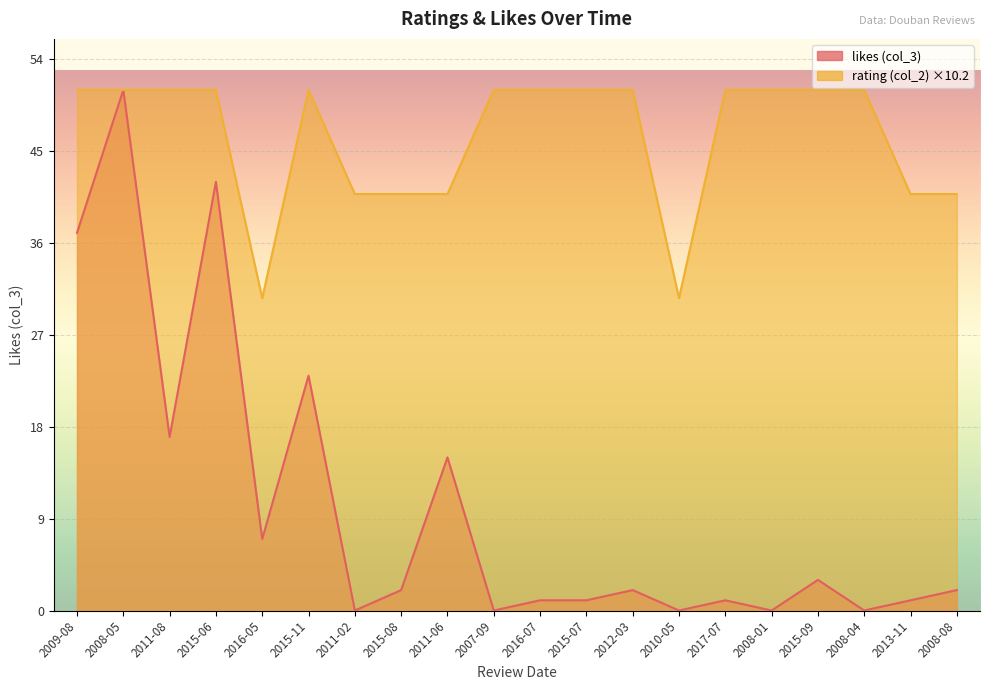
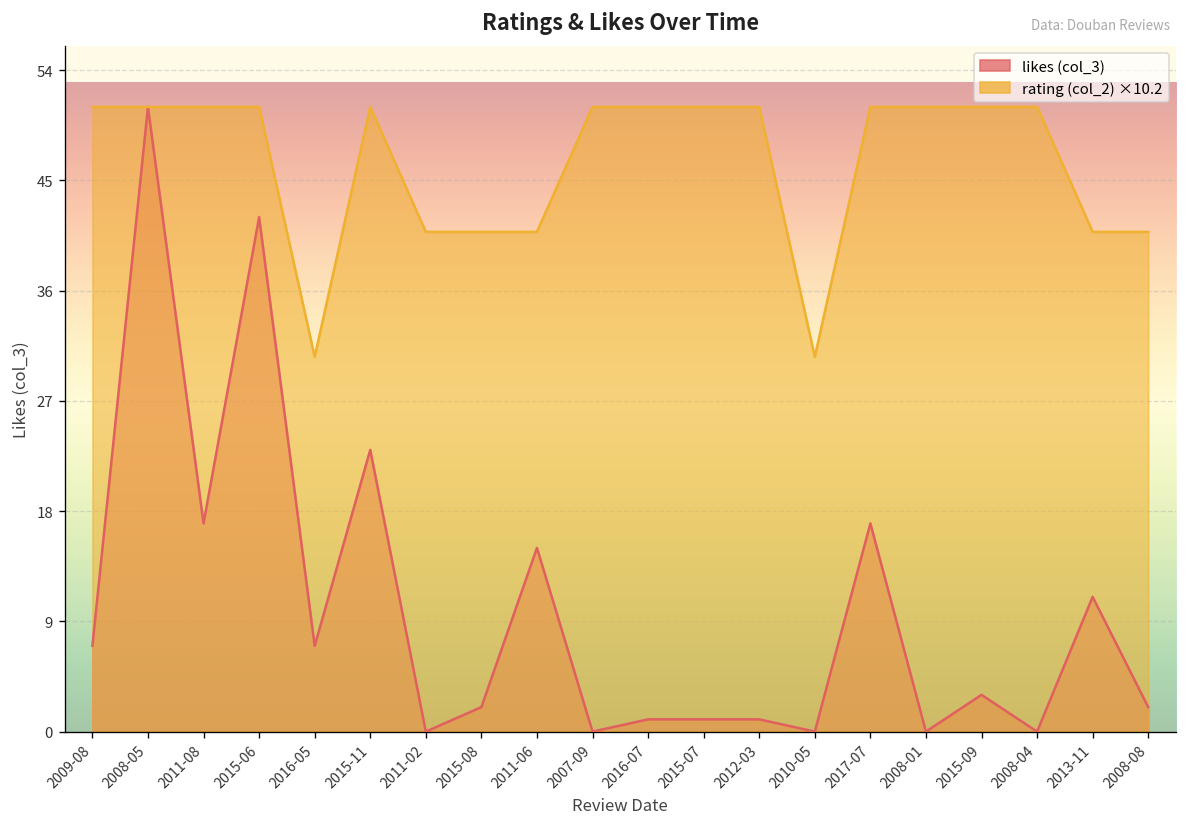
  {
    "likes (col_3)": {
-     "2009-08": 37,
+     "2009-08": 7,
      "2011-08": 17,
      "2015-06": 42,
      "2016-05": 7,
      "2015-11": 23,
      "2011-02": 0,
      "2015-08": 2,
      "2011-06": 15,
      "2007-09": 0,
      "2016-07": 1,
      "2015-07": 1,
-     "2012-03": 2,
+     "2012-03": 1,
      "2010-05": 0,
-     "2017-07": 1,
+     "2017-07": 17,
      "2008-01": 0,
      "2015-09": 3,
      "2008-04": 0,
-     "2013-11": 1,
+     "2013-11": 11,
      "2008-08": 2
    }
  }
